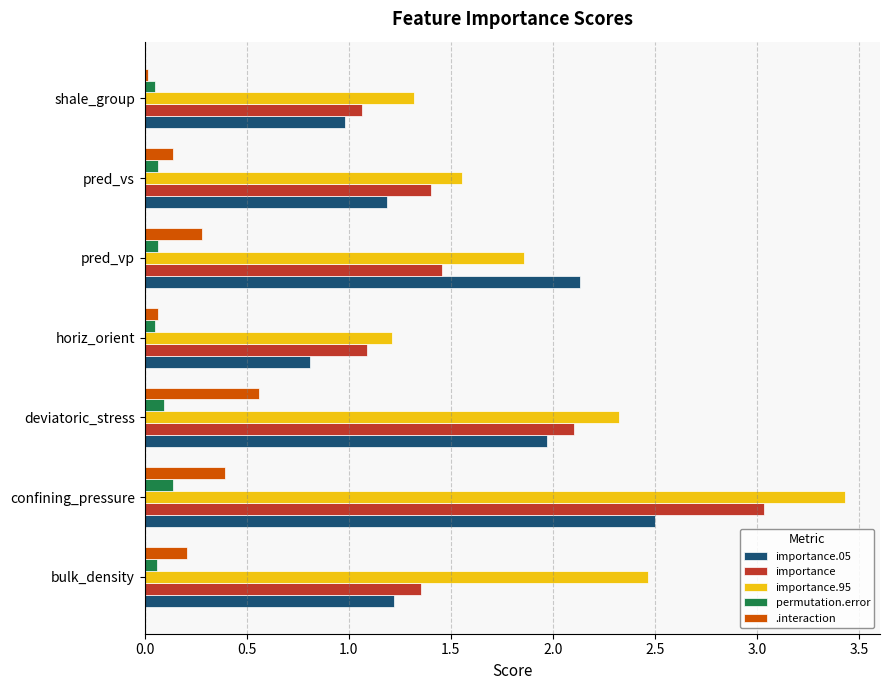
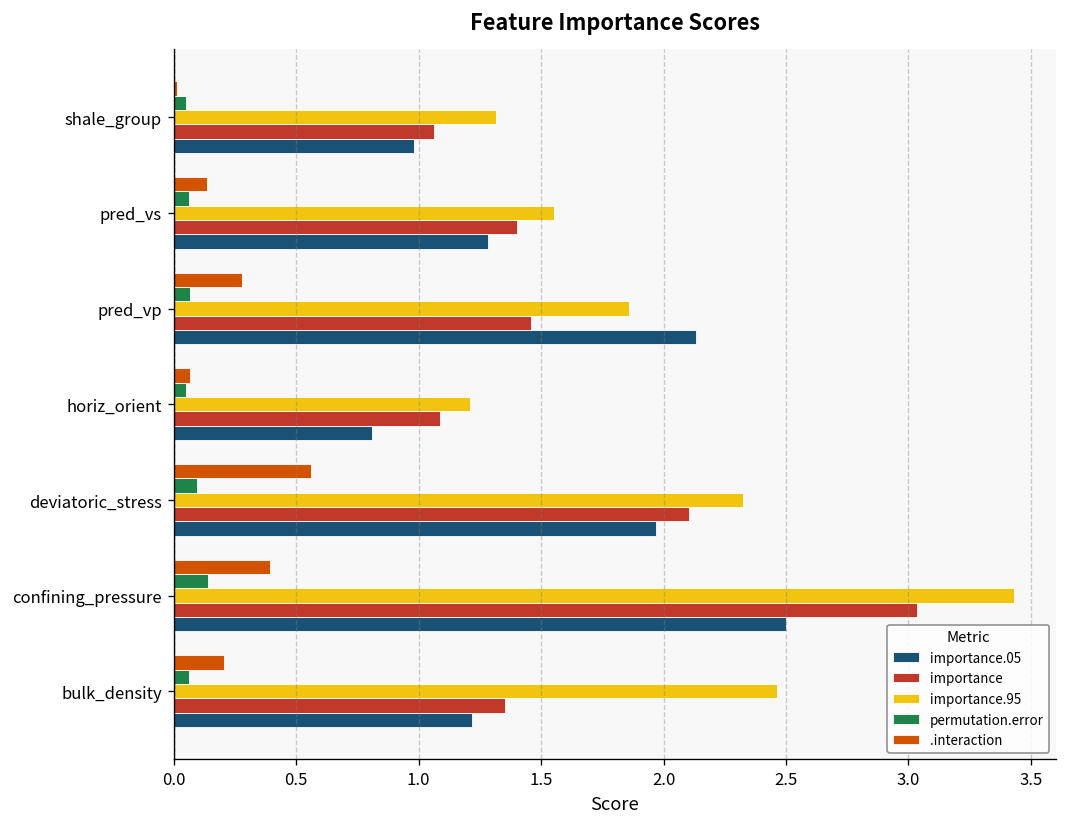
  {
    "importance.05": {
      "shale_group": 0.98,
-     "pred_vs": 1.19,
+     "pred_vs": 1.28,
      "pred_vp": 2.13,
      "horiz_orient": 0.81,
      "deviatoric_stress": 1.97,
      "confining_pressure": 2.50,
      "bulk_density": 1.22
    },
    "importance.95": {
      "shale_group": 1.32,
      "pred_vs": 1.55,
      "pred_vp": 1.86,
      "horiz_orient": 1.21,
      "deviatoric_stress": 2.32,
      "confining_pressure": 3.43,
      "bulk_density": 2.46
    },
    "permutation.error": {
      "shale_group": 0.05,
      "pred_vs": 0.06,
      "pred_vp": 0.07,
      "horiz_orient": 0.05,
      "deviatoric_stress": 0.10,
      "confining_pressure": 0.14,
      "bulk_density": 0.06
    }
  }
